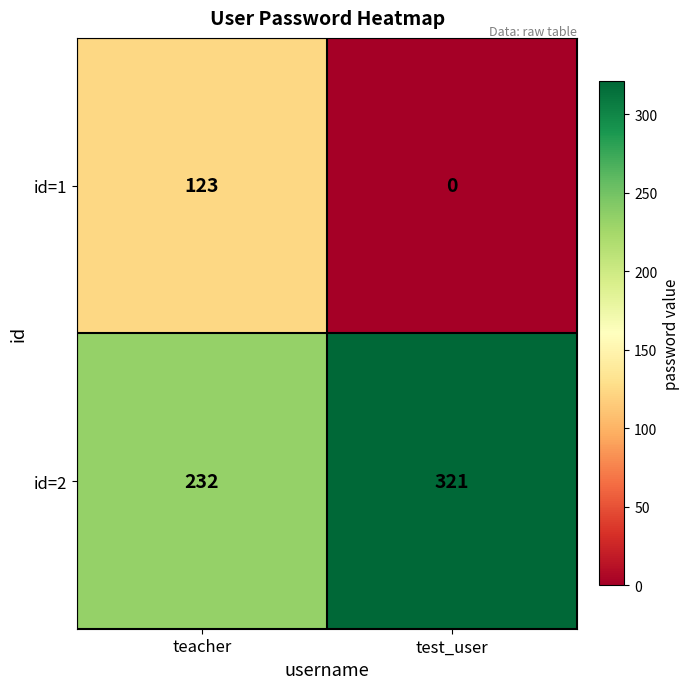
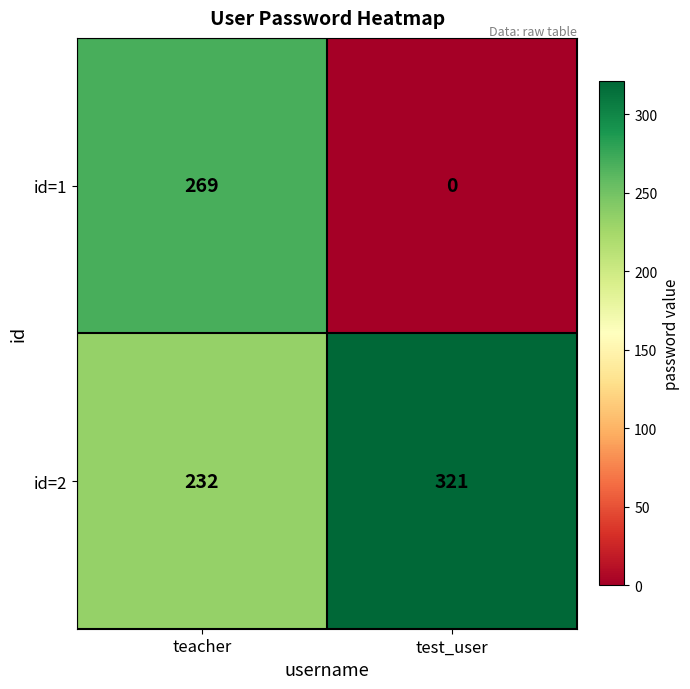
  {
    "id=1": {
-     "teacher": 123,
+     "teacher": 269,
      "test_user": 0
    },
    "id=2": {
      "teacher": 232,
      "test_user": 321
    }
  }
